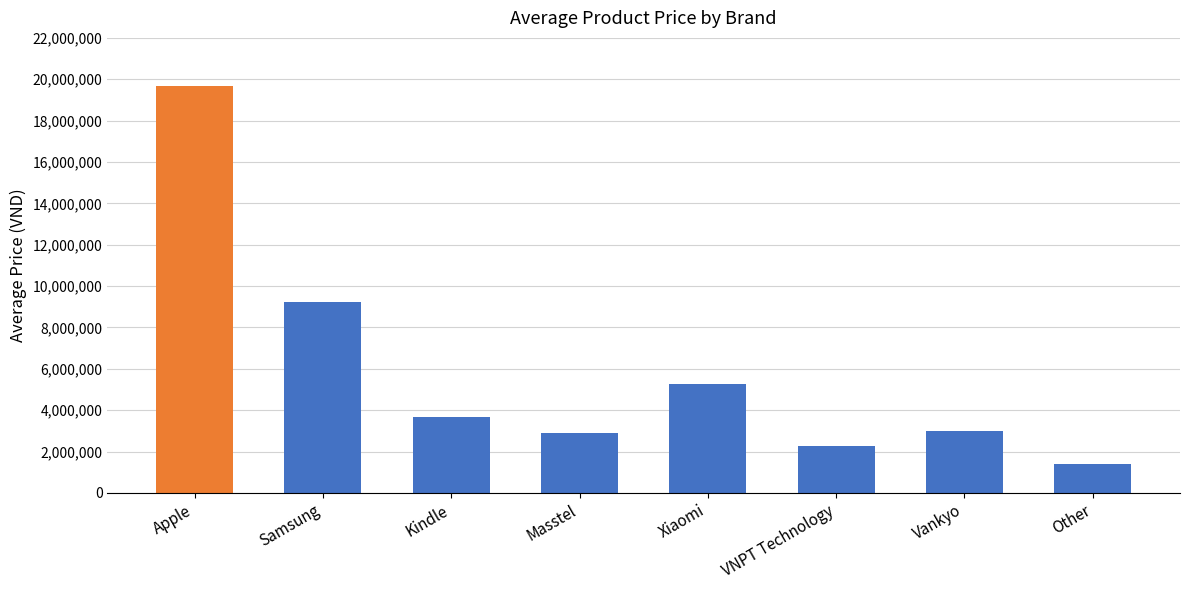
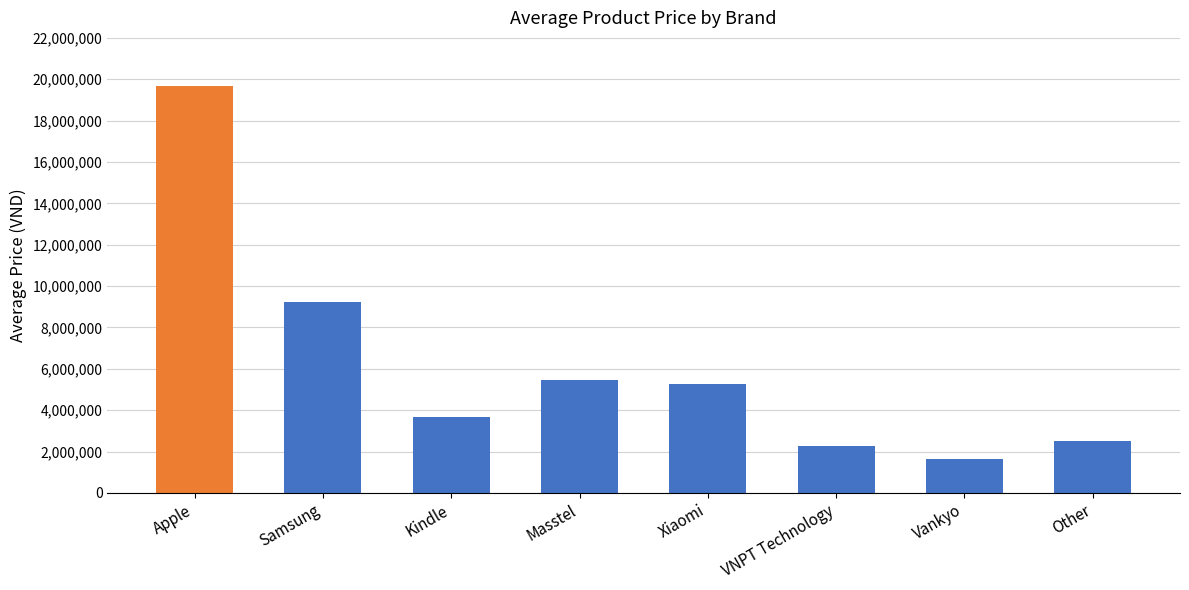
  {
    "Apple": "19,700,000",
    "Samsung": "9,200,000",
    "Kindle": "3,700,000",
-   "Masstel": "2,900,000",
+   "Masstel": "5,500,000",
    "Xiaomi": "5,300,000",
    "VNPT Technology": "2,300,000",
-   "Vankyo": "3,000,000",
-   "Other": "1,400,000"
+   "Vankyo": "1,600,000",
+   "Other": "2,500,000"
  }
